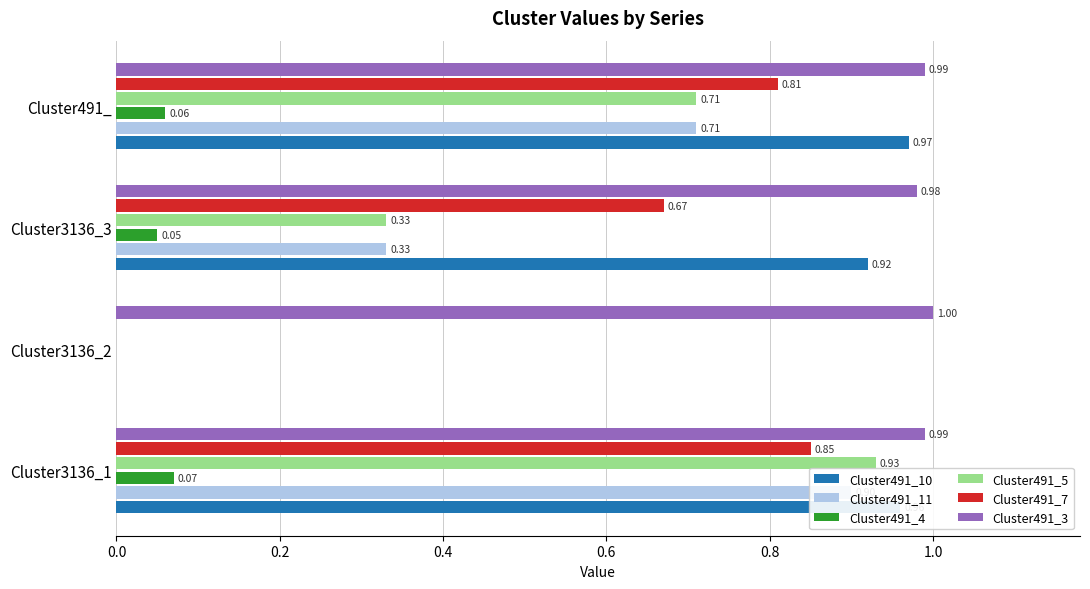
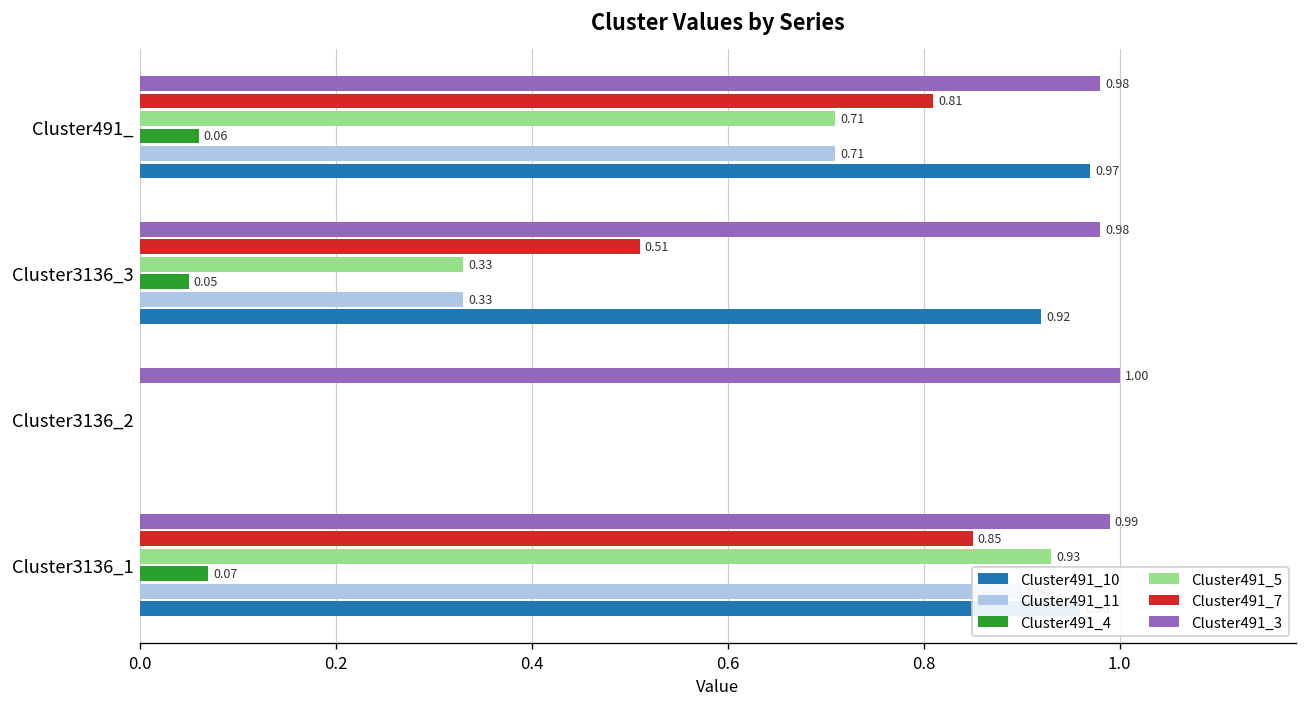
  {
    "Cluster491_10": {
      "Cluster491_": 0.97,
      "Cluster3136_3": 0.92
    },
    "Cluster491_11": {
      "Cluster491_": 0.71,
      "Cluster3136_3": 0.33
    },
    "Cluster491_4": {
      "Cluster491_": 0.06,
      "Cluster3136_3": 0.05,
      "Cluster3136_1": 0.07
    },
    "Cluster491_5": {
      "Cluster491_": 0.71,
      "Cluster3136_3": 0.33
    },
    "Cluster491_7": {
      "Cluster491_": 0.81,
-     "Cluster3136_3": 0.67,
+     "Cluster3136_3": 0.51,
      "Cluster3136_1": 0.85
    },
    "Cluster491_3": {
-     "Cluster491_": 0.99,
+     "Cluster491_": 0.98,
      "Cluster3136_3": 0.98,
      "Cluster3136_2": 1.00,
      "Cluster3136_1": 0.99
    }
  }
